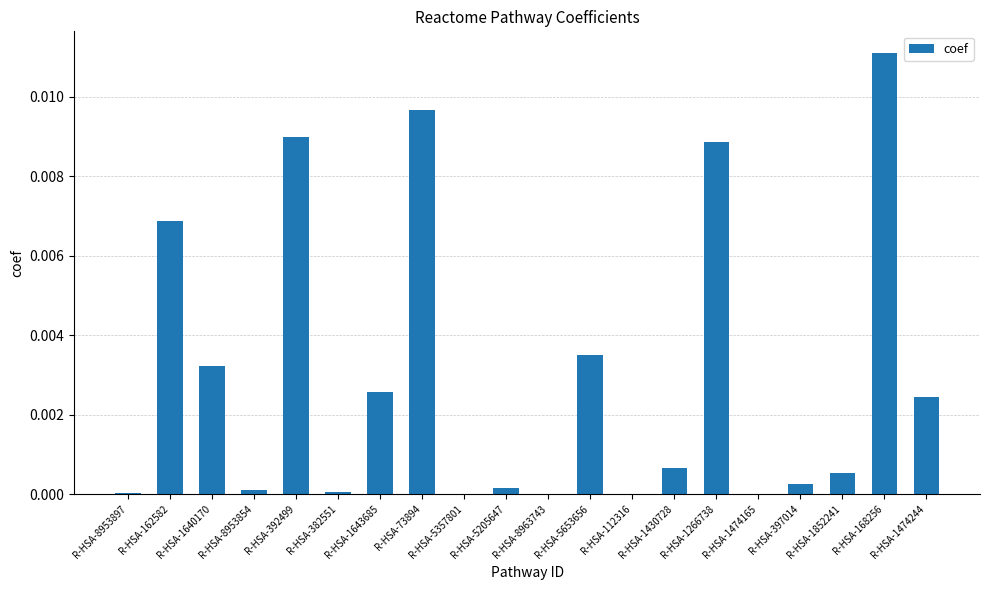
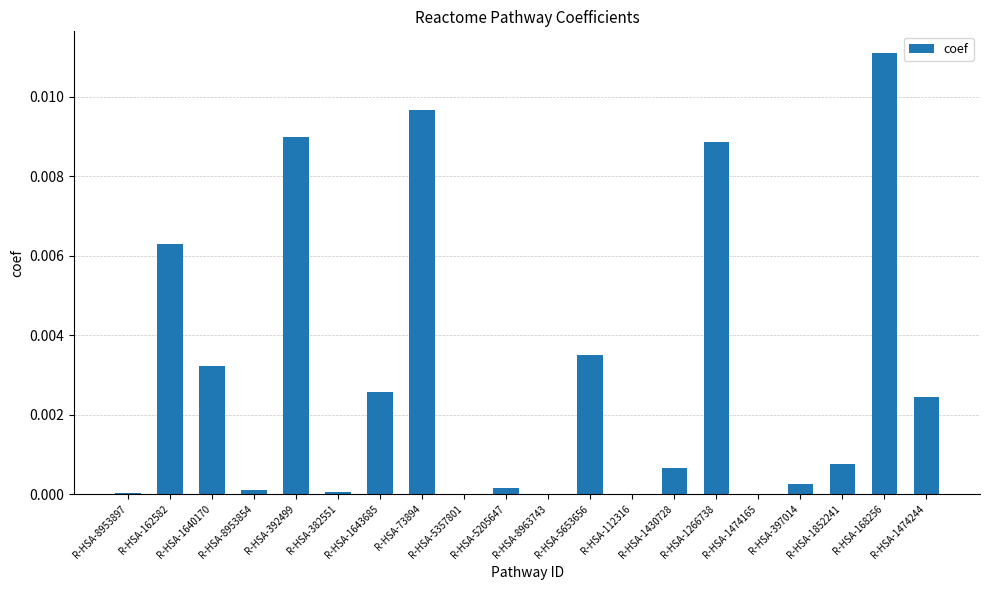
  {
-   "R-HSA-162582": 0.0069,
+   "R-HSA-162582": 0.0063,
    "R-HSA-1640170": 0.0032,
    "R-HSA-8953854": 0.0001,
    "R-HSA-392499": 0.0090,
    "R-HSA-1643685": 0.0026,
    "R-HSA-73894": 0.0097,
    "R-HSA-5205647": 0.0002,
    "R-HSA-5653656": 0.0035,
    "R-HSA-1430728": 0.0007,
    "R-HSA-1266738": 0.0089,
    "R-HSA-397014": 0.0002,
-   "R-HSA-1852241": 0.0005,
+   "R-HSA-1852241": 0.0008,
    "R-HSA-168256": 0.0111,
    "R-HSA-1474244": 0.0024
  }
